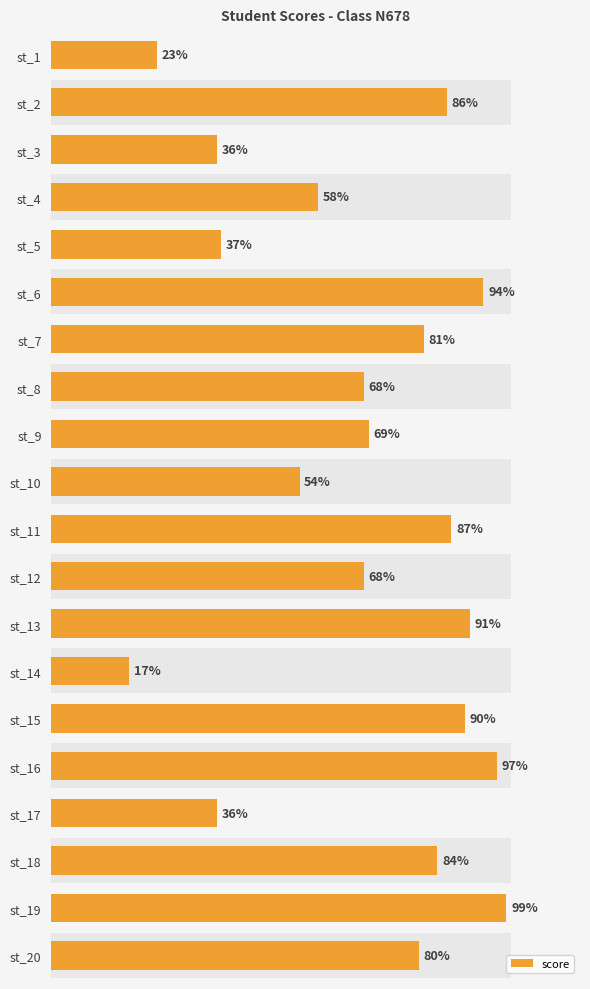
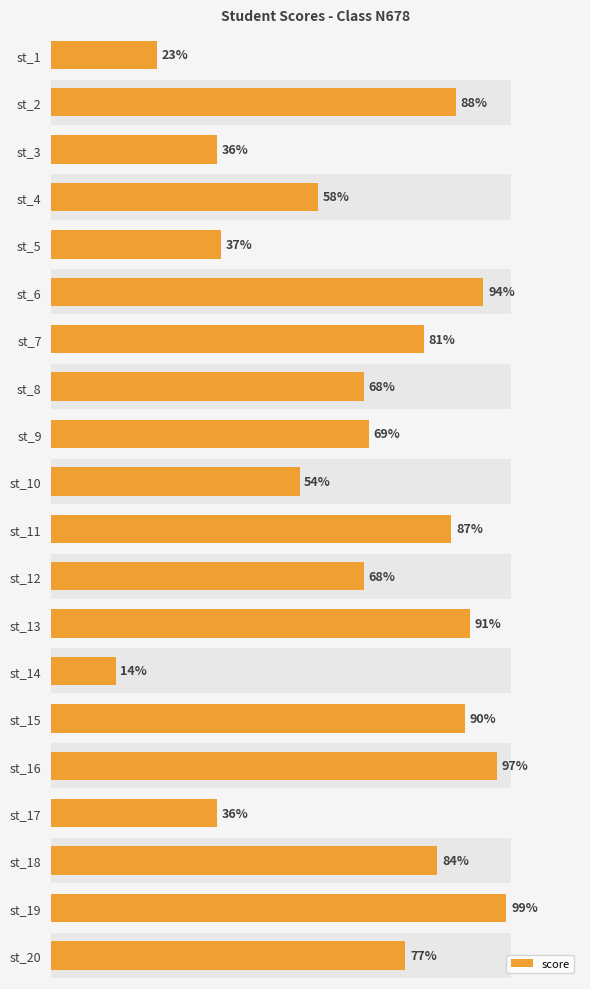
  {
    "score": {
-     "st_2": "86%",
-     "st_14": "17%",
-     "st_20": "80%"
+     "st_2": "88%",
+     "st_14": "14%",
+     "st_20": "77%"
    }
  }
